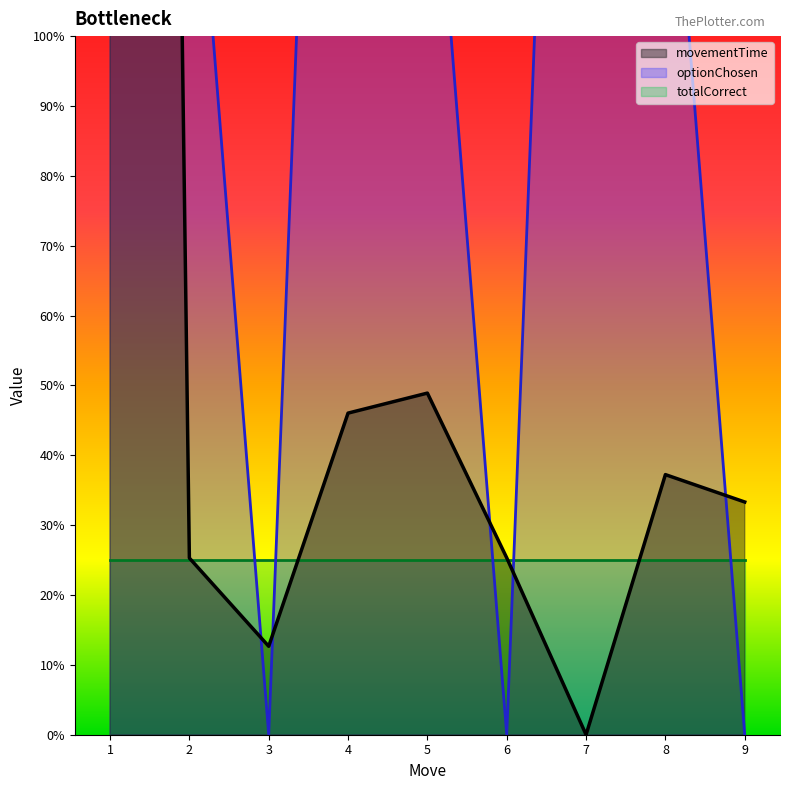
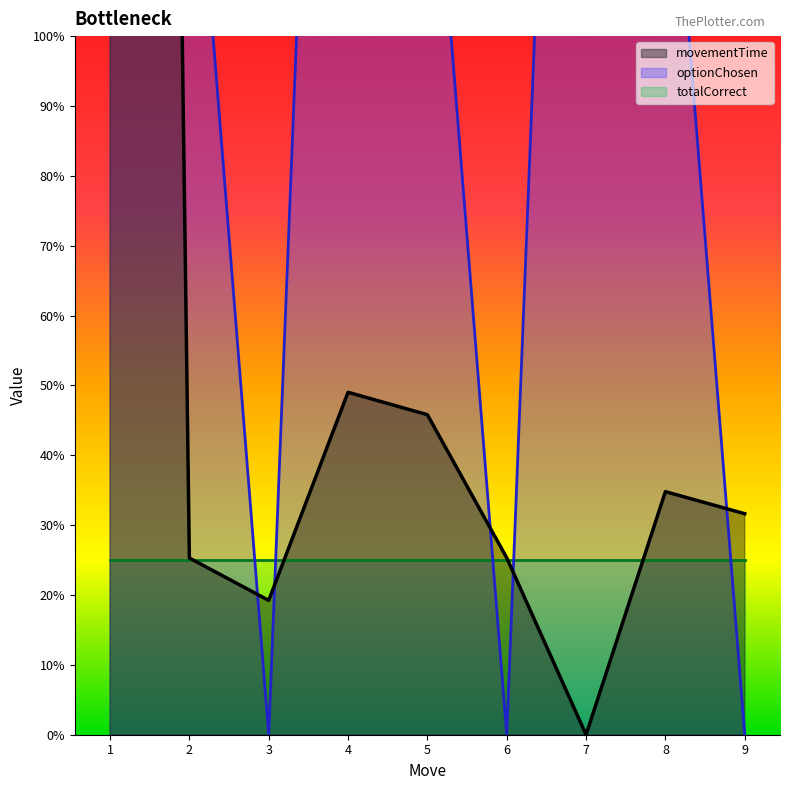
  {
    "movementTime": {
-     "3": "13%",
-     "4": "46%",
-     "5": "49%",
+     "3": "19%",
+     "4": "49%",
+     "5": "46%",
      "7": "0%",
-     "8": "37%",
-     "9": "33%"
+     "8": "35%",
+     "9": "32%"
    },
    "optionChosen": {
      "3": "0%",
      "6": "0%",
      "9": "0%"
    },
    "totalCorrect": {
      "1": "25%",
      "3": "25%",
      "4": "25%",
      "5": "25%",
      "7": "25%",
      "8": "25%",
      "9": "25%"
    }
  }
